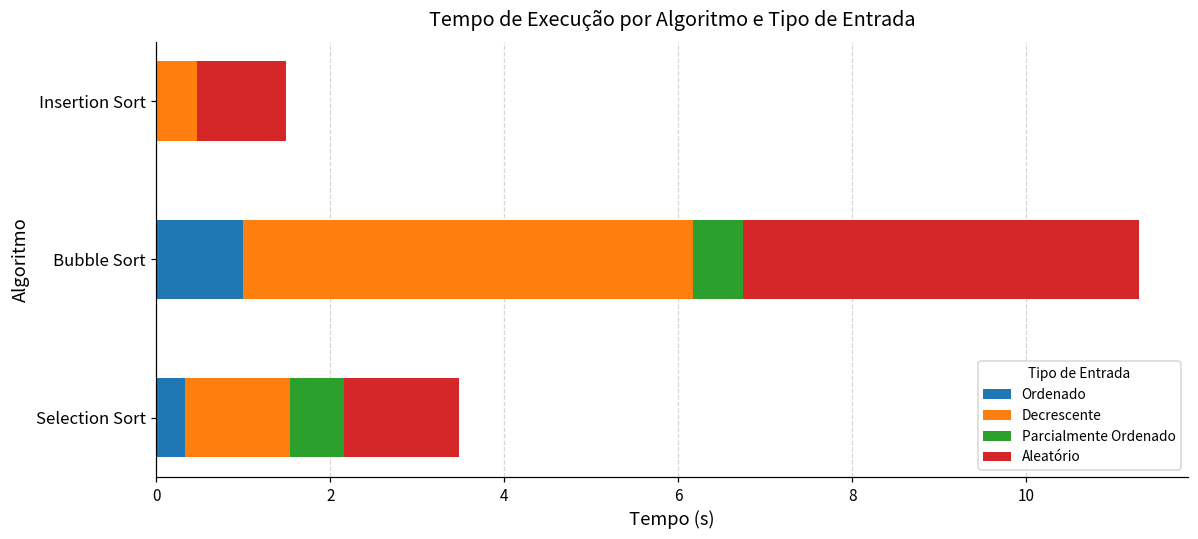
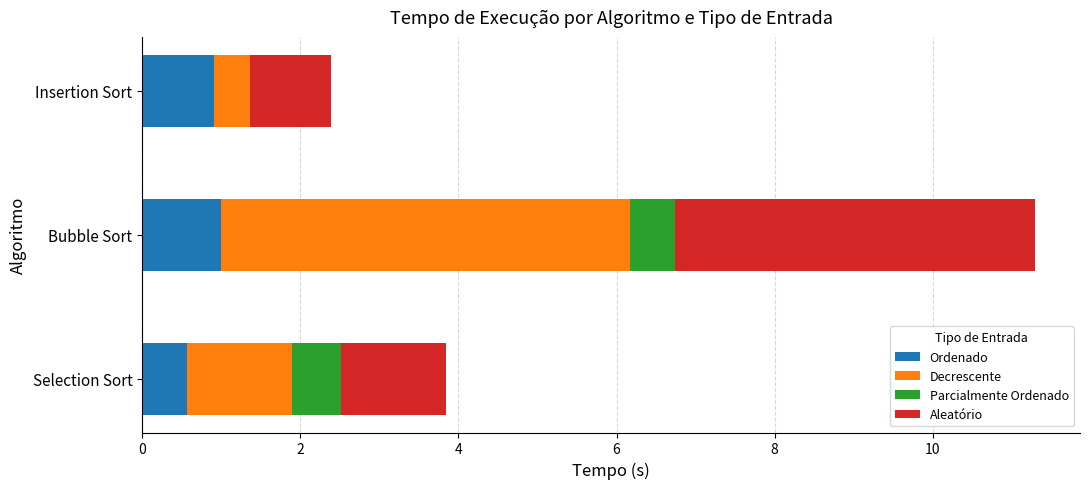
  {
    "Ordenado": {
-     "Insertion Sort": 0.0,
+     "Insertion Sort": 0.9,
      "Bubble Sort": 1.0,
-     "Selection Sort": 0.3
+     "Selection Sort": 0.6
    },
    "Decrescente": {
      "Insertion Sort": 0.5,
      "Bubble Sort": 5.2,
-     "Selection Sort": 1.2
+     "Selection Sort": 1.3
    },
    "Parcialmente Ordenado": {
      "Bubble Sort": 0.6,
      "Selection Sort": 0.6
    },
    "Aleatório": {
      "Insertion Sort": 1.0,
      "Bubble Sort": 4.6,
      "Selection Sort": 1.3
    }
  }
